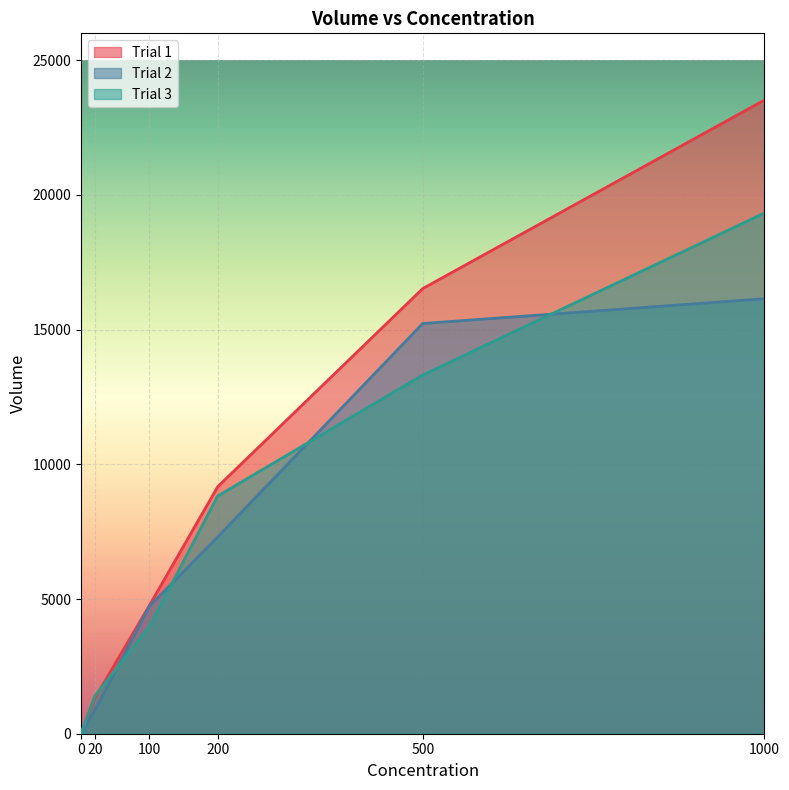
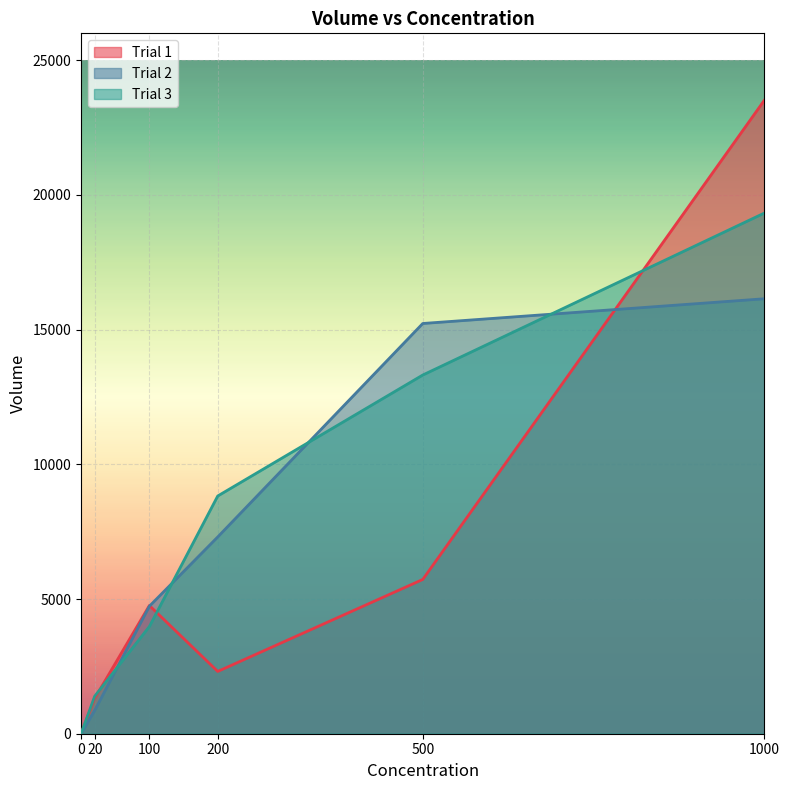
  {
    "Trial 1": {
-     "200": 9200,
-     "500": 16500,
+     "200": 2300,
+     "500": 5700,
      "1000": 23500
    }
  }
